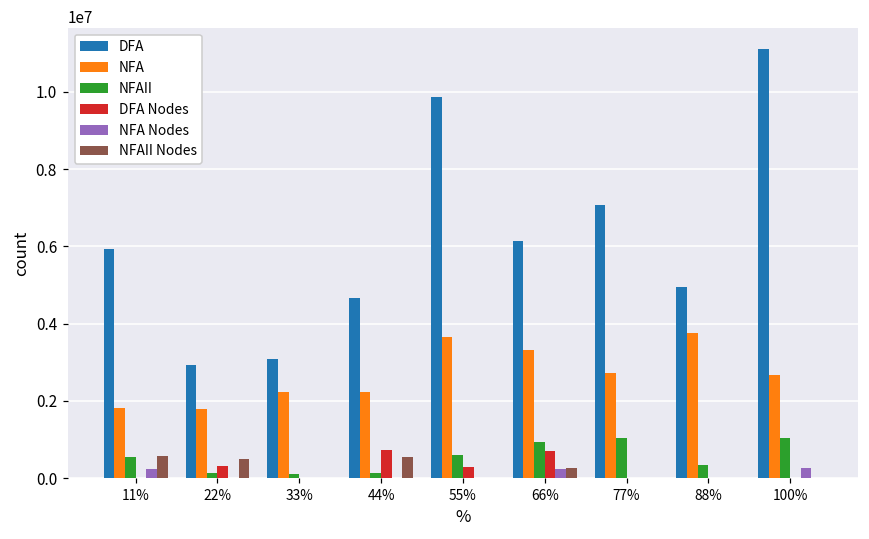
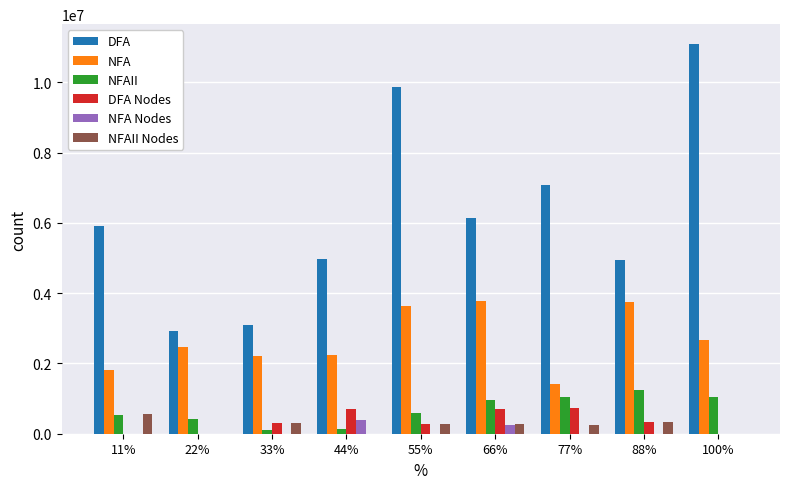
  {
    "DFA": {
      "11%": 5900000,
      "22%": 2900000,
      "33%": 3100000,
-     "44%": 4700000,
+     "44%": 5000000,
      "55%": 9900000,
      "66%": 6100000,
      "77%": 7100000,
      "88%": 5000000,
      "100%": 11100000
    },
    "NFA": {
      "11%": 1800000,
-     "22%": 1800000,
+     "22%": 2500000,
      "33%": 2200000,
      "44%": 2200000,
      "55%": 3600000,
-     "66%": 3300000,
-     "77%": 2700000,
+     "66%": 3800000,
+     "77%": 1400000,
      "88%": 3700000,
      "100%": 2700000
    },
    "NFAII": {
      "11%": 500000,
-     "22%": 100000,
+     "22%": 400000,
      "33%": 100000,
      "44%": 100000,
      "55%": 600000,
      "66%": 900000,
      "77%": 1000000,
-     "88%": 300000,
+     "88%": 1300000,
      "100%": 1000000
    },
    "DFA Nodes": {
-     "22%": 300000,
-     "33%": 0,
+     "22%": 0,
+     "33%": 300000,
      "44%": 700000,
      "55%": 300000,
      "66%": 700000,
-     "77%": 0,
-     "88%": 0
+     "77%": 700000,
+     "88%": 300000
    },
    "NFA Nodes": {
-     "11%": 200000,
-     "44%": 0,
+     "11%": 0,
+     "44%": 400000,
      "66%": 200000,
-     "100%": 300000
+     "100%": 0
    },
    "NFAII Nodes": {
      "11%": 600000,
-     "22%": 500000,
-     "33%": 0,
-     "44%": 500000,
-     "55%": 0,
+     "22%": 0,
+     "33%": 300000,
+     "44%": 0,
+     "55%": 300000,
      "66%": 300000,
-     "77%": 0,
-     "88%": 0
+     "77%": 300000,
+     "88%": 300000
    }
  }
